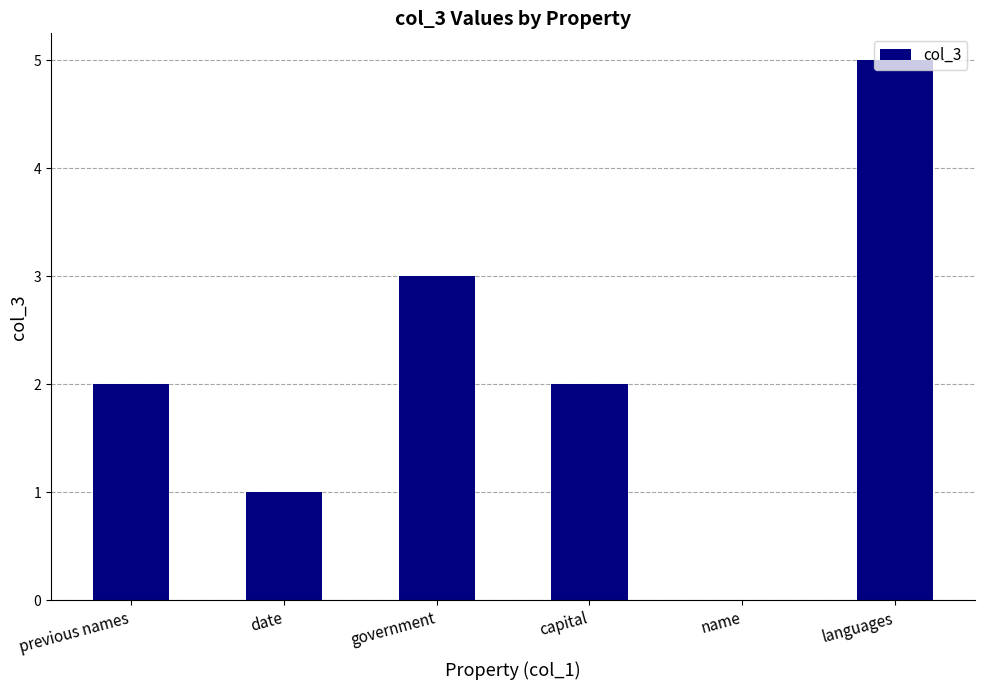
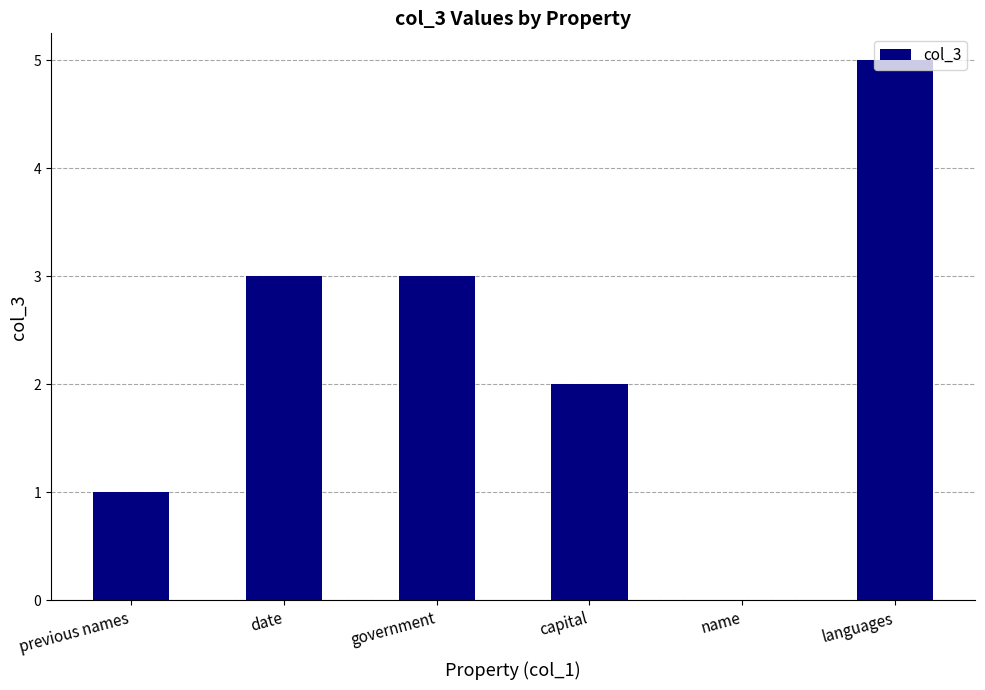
  {
-   "previous names": 2,
-   "date": 1,
+   "previous names": 1,
+   "date": 3,
    "government": 3,
    "capital": 2,
    "name": 0
  }
